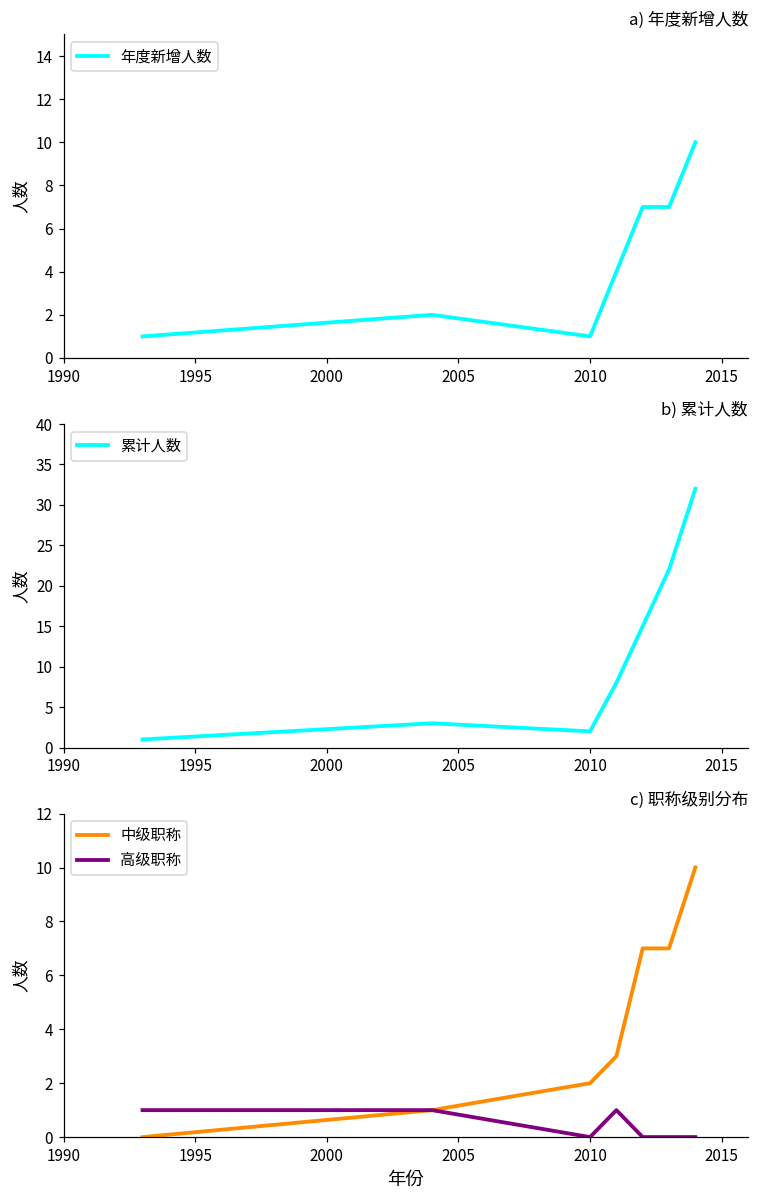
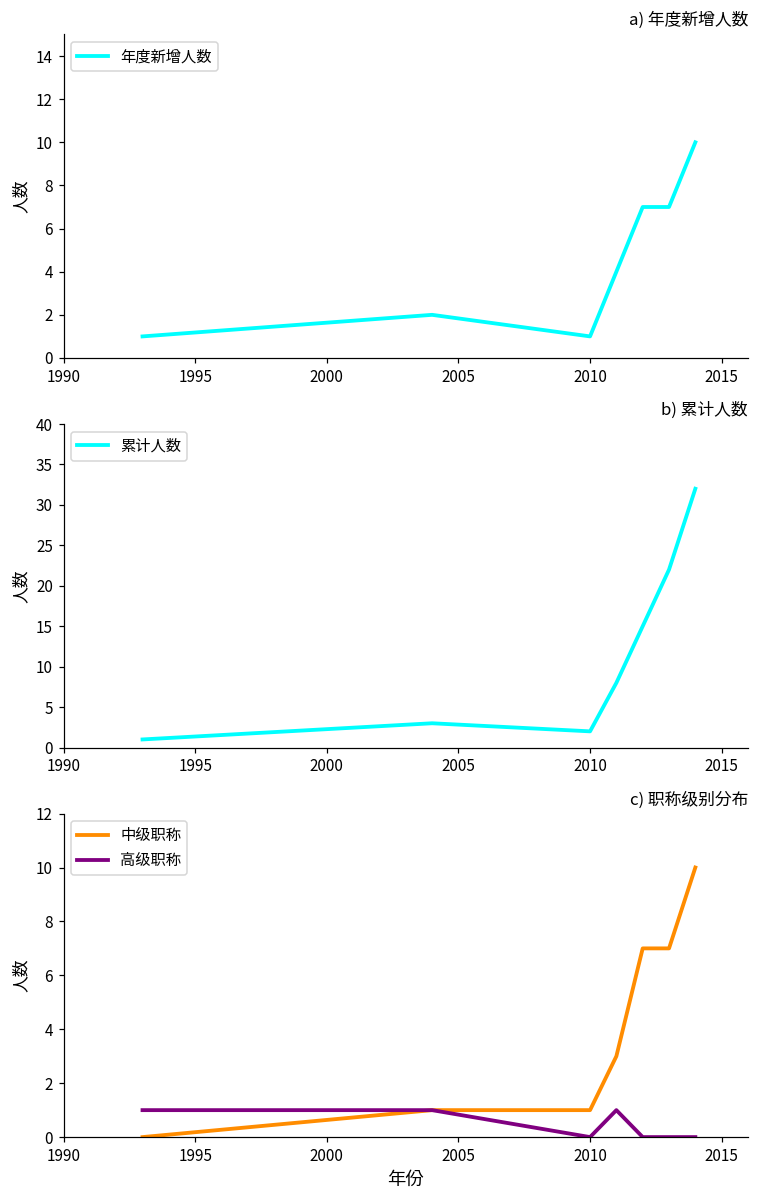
  {
    "a) 年度新增人数": {
      "2010": 1.0
    },
    "b) 累计人数": {
      "2010": 2
    },
    "c) 职称级别分布": {
      "中级职称": {
-       "2010": 2
+       "2010": 1
      },
      "高级职称": {
        "2010": 0
      }
    }
  }
